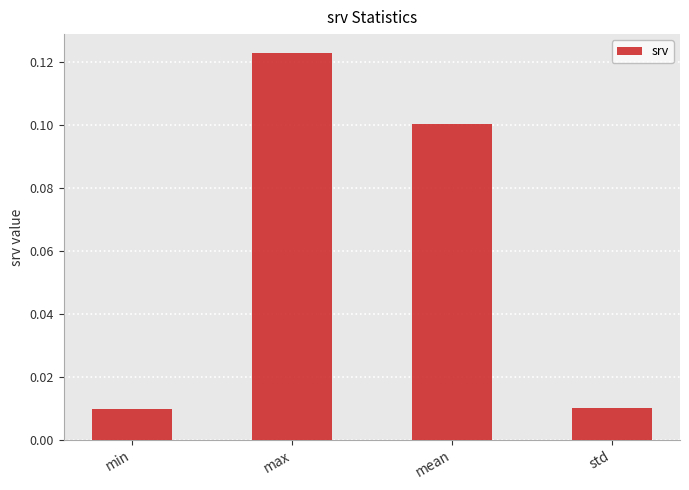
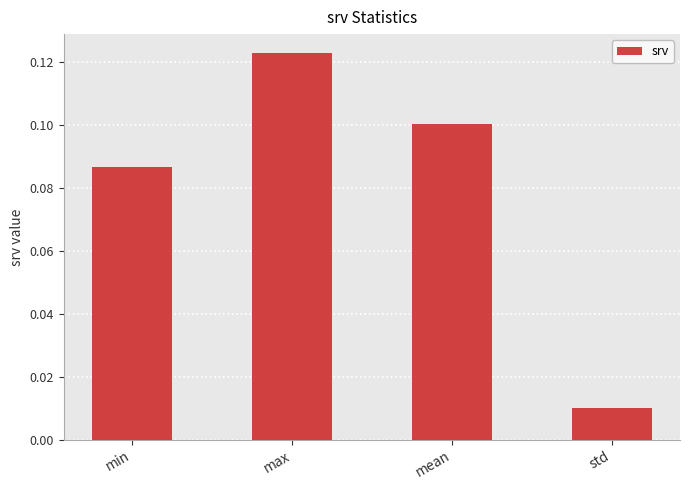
  {
-   "min": 0.010,
+   "min": 0.087,
    "max": 0.123,
    "mean": 0.100,
    "std": 0.010
  }
